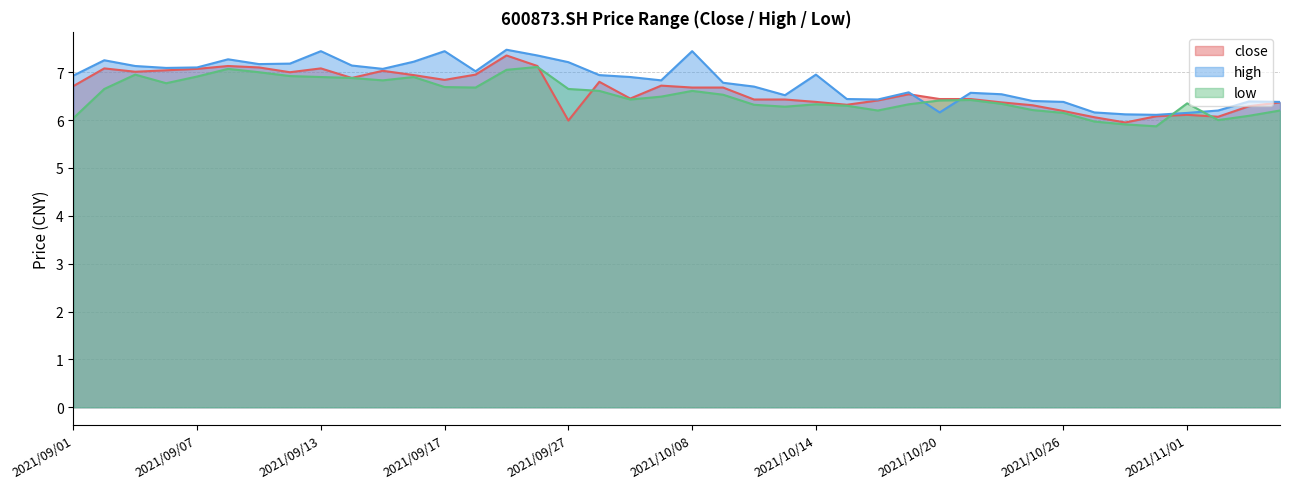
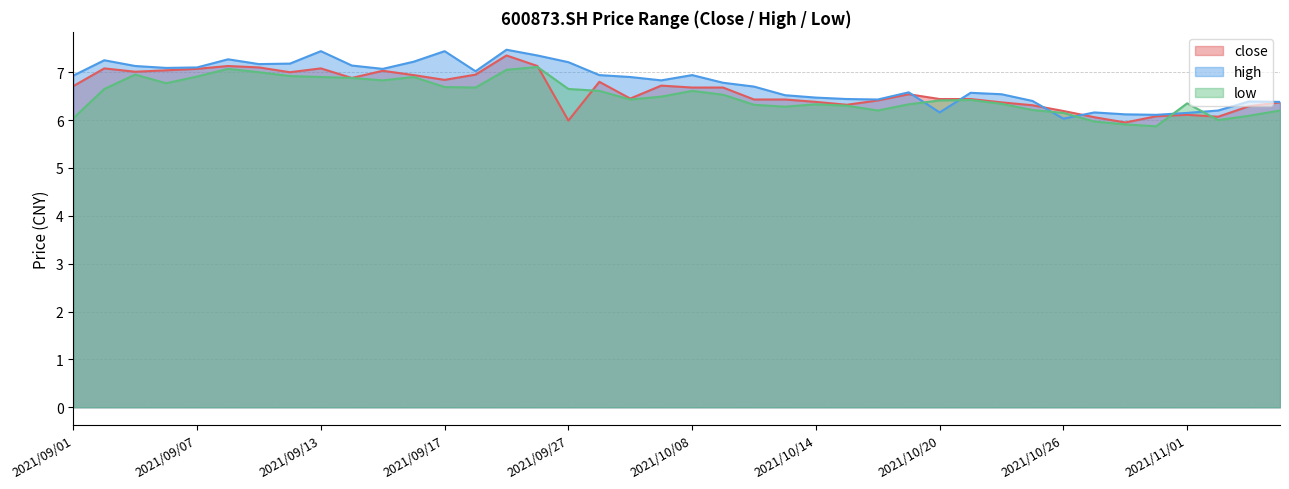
  {
    "close": {
      "2021/09/01": 6.7,
      "2021/09/13": 7.1,
      "2021/09/17": 6.8,
      "2021/09/27": 6.0,
      "2021/10/08": 6.7
    },
    "high": {
      "2021/09/01": 6.9,
      "2021/09/13": 7.4,
      "2021/09/17": 7.4,
      "2021/09/27": 7.2,
-     "2021/10/08": 7.4,
-     "2021/10/14": 7.0,
+     "2021/10/08": 6.9,
+     "2021/10/14": 6.5,
      "2021/10/20": 6.2,
-     "2021/10/26": 6.4
+     "2021/10/26": 6.0
    },
    "low": {
      "2021/09/01": 6.0,
      "2021/09/07": 6.9,
      "2021/09/13": 6.9,
      "2021/09/17": 6.7,
      "2021/09/27": 6.7,
      "2021/10/08": 6.6,
      "2021/11/01": 6.4
    }
  }
